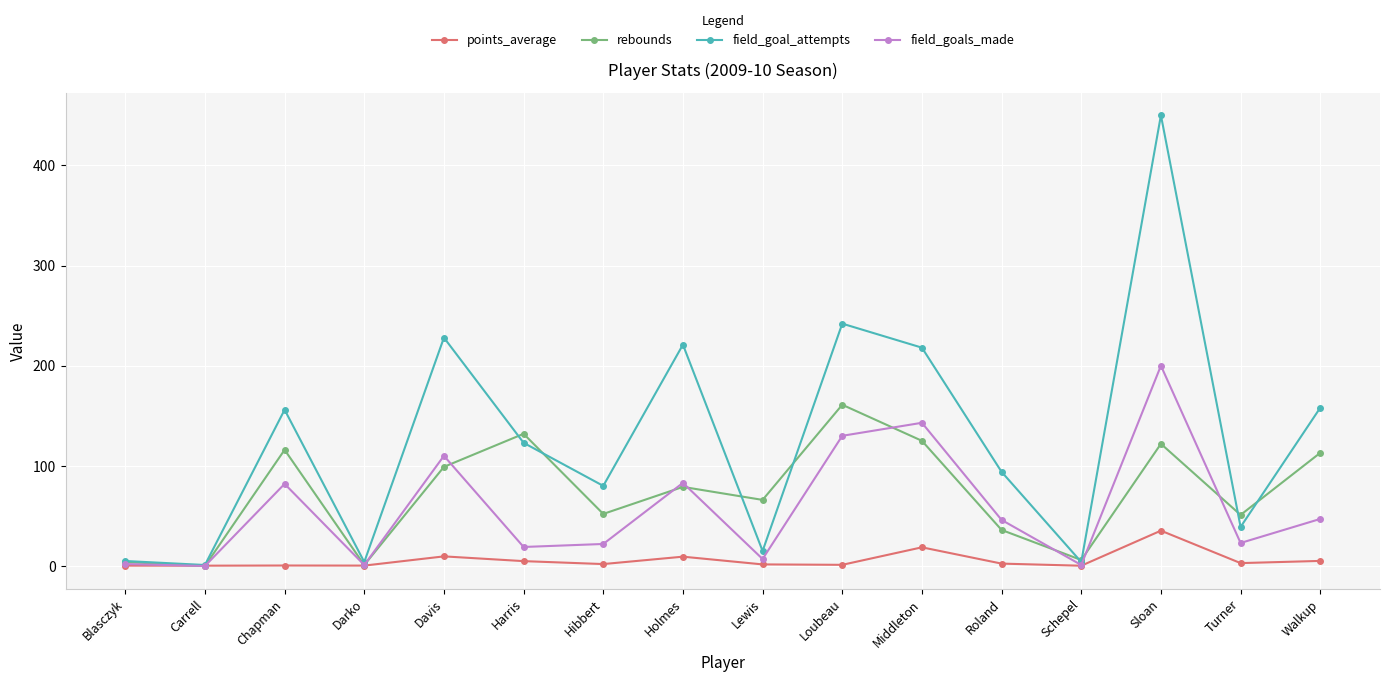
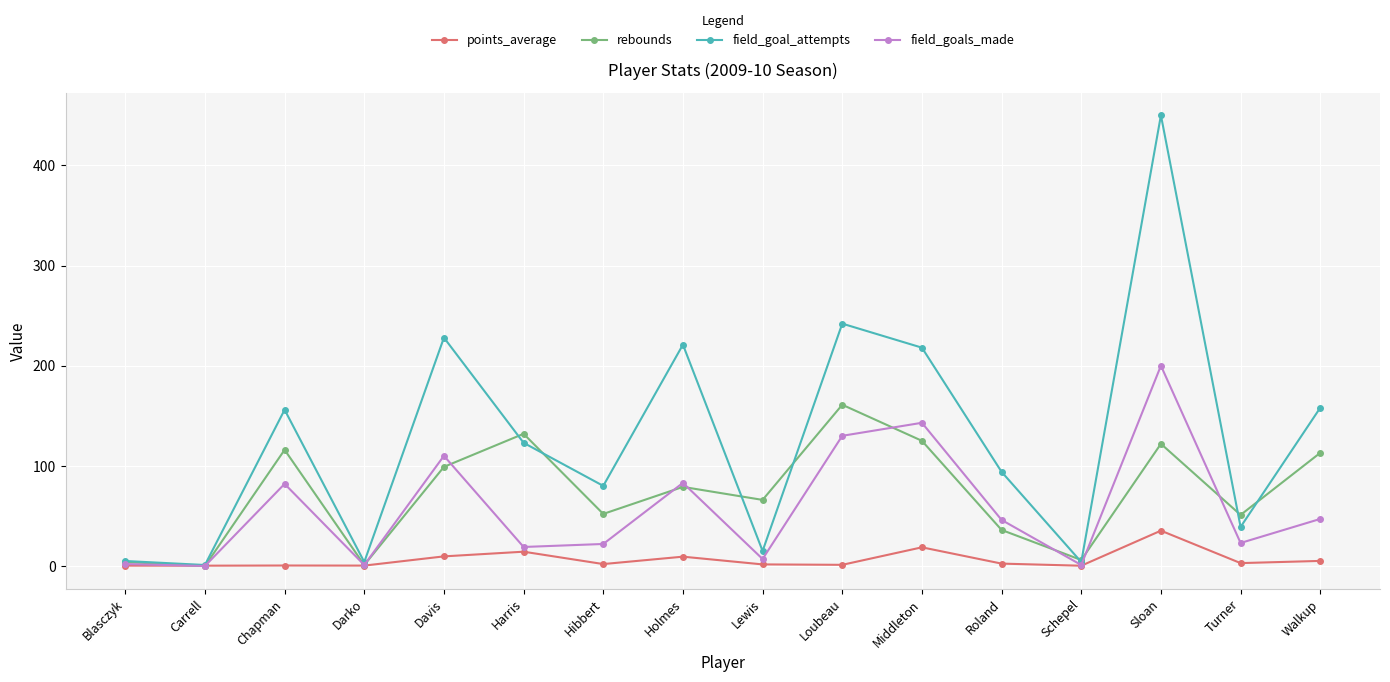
  {
    "points_average": {
      "Chapman": 1,
      "Davis": 10,
-     "Harris": 5,
+     "Harris": 14,
      "Hibbert": 2,
      "Holmes": 9,
      "Lewis": 2,
      "Loubeau": 1,
      "Middleton": 19,
      "Roland": 2,
      "Sloan": 35,
      "Turner": 3,
      "Walkup": 5
    },
    "rebounds": {
      "Chapman": 116,
      "Davis": 99,
      "Harris": 132,
      "Hibbert": 52,
      "Holmes": 79,
      "Lewis": 66,
      "Loubeau": 161,
      "Middleton": 125,
      "Roland": 36,
      "Sloan": 122,
      "Turner": 51,
      "Walkup": 113
    },
    "field_goal_attempts": {
      "Chapman": 156,
      "Darko": 4,
      "Davis": 228,
      "Harris": 123,
      "Hibbert": 80,
      "Holmes": 221,
      "Lewis": 15,
      "Loubeau": 242,
      "Middleton": 218,
      "Roland": 94,
      "Sloan": 450,
      "Turner": 39,
      "Walkup": 158
    },
    "field_goals_made": {
      "Chapman": 82,
      "Davis": 110,
      "Harris": 19,
      "Hibbert": 22,
      "Holmes": 83,
      "Lewis": 7,
      "Loubeau": 130,
      "Middleton": 143,
      "Roland": 46,
      "Sloan": 200,
      "Turner": 23,
      "Walkup": 47
    }
  }
